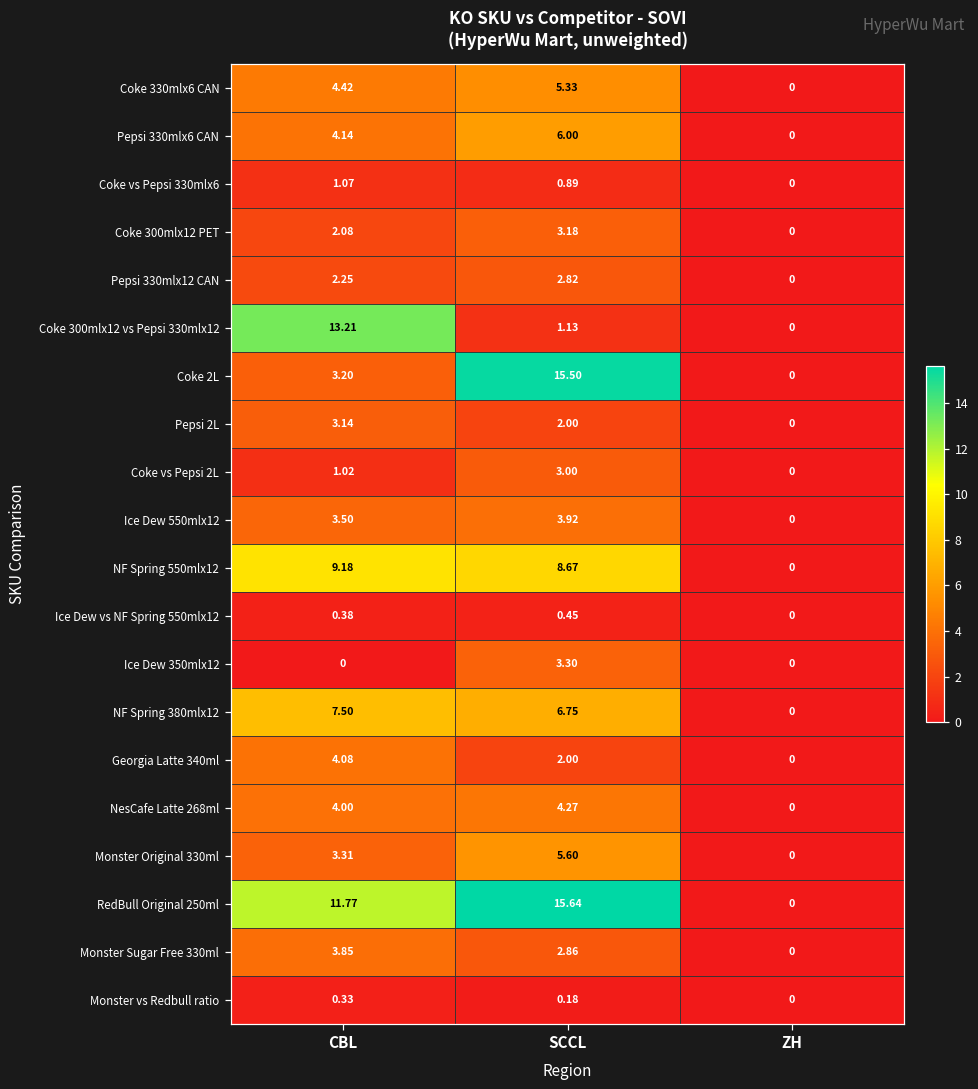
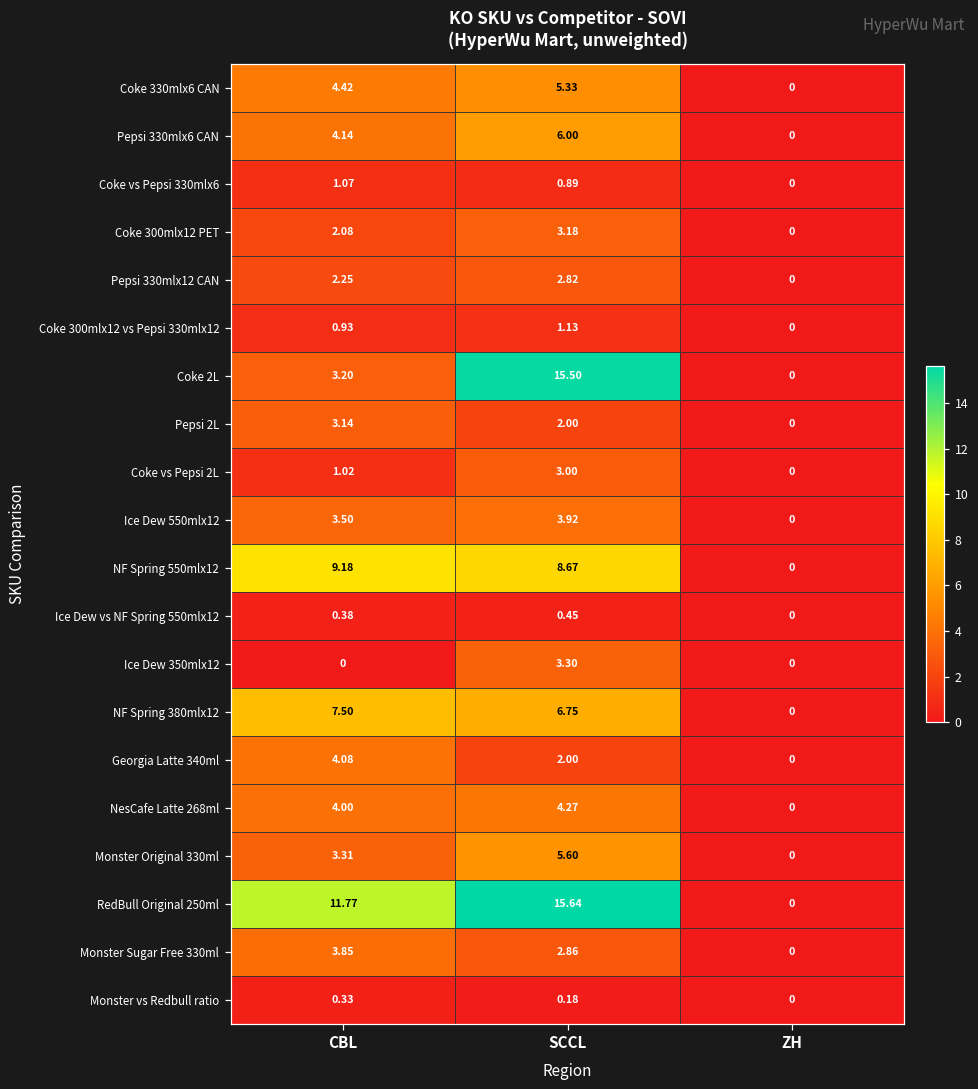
  {
    "Coke 330mlx6 CAN": {
      "CBL": 4.42,
      "SCCL": 5.33,
      "ZH": 0
    },
    "Pepsi 330mlx6 CAN": {
      "CBL": 4.14,
      "SCCL": 6.00,
      "ZH": 0
    },
    "Coke vs Pepsi 330mlx6": {
      "CBL": 1.07,
      "SCCL": 0.89,
      "ZH": 0
    },
    "Coke 300mlx12 PET": {
      "CBL": 2.08,
      "SCCL": 3.18,
      "ZH": 0
    },
    "Pepsi 330mlx12 CAN": {
      "CBL": 2.25,
      "SCCL": 2.82,
      "ZH": 0
    },
    "Coke 300mlx12 vs Pepsi 330mlx12": {
-     "CBL": 13.21,
+     "CBL": 0.93,
      "SCCL": 1.13,
      "ZH": 0
    },
    "Coke 2L": {
      "CBL": 3.20,
      "SCCL": 15.50,
      "ZH": 0
    },
    "Pepsi 2L": {
      "CBL": 3.14,
      "SCCL": 2.00,
      "ZH": 0
    },
    "Coke vs Pepsi 2L": {
      "CBL": 1.02,
      "SCCL": 3.00,
      "ZH": 0
    },
    "Ice Dew 550mlx12": {
      "CBL": 3.50,
      "SCCL": 3.92,
      "ZH": 0
    },
    "NF Spring 550mlx12": {
      "CBL": 9.18,
      "SCCL": 8.67,
      "ZH": 0
    },
    "Ice Dew vs NF Spring 550mlx12": {
      "CBL": 0.38,
      "SCCL": 0.45,
      "ZH": 0
    },
    "Ice Dew 350mlx12": {
      "CBL": 0,
      "SCCL": 3.30,
      "ZH": 0
    },
    "NF Spring 380mlx12": {
      "CBL": 7.50,
      "SCCL": 6.75,
      "ZH": 0
    },
    "Georgia Latte 340ml": {
      "CBL": 4.08,
      "SCCL": 2.00,
      "ZH": 0
    },
    "NesCafe Latte 268ml": {
      "CBL": 4.00,
      "SCCL": 4.27,
      "ZH": 0
    },
    "Monster Original 330ml": {
      "CBL": 3.31,
      "SCCL": 5.60,
      "ZH": 0
    },
    "RedBull Original 250ml": {
      "CBL": 11.77,
      "SCCL": 15.64,
      "ZH": 0
    },
    "Monster Sugar Free 330ml": {
      "CBL": 3.85,
      "SCCL": 2.86,
      "ZH": 0
    },
    "Monster vs Redbull ratio": {
      "CBL": 0.33,
      "SCCL": 0.18,
      "ZH": 0
    }
  }
